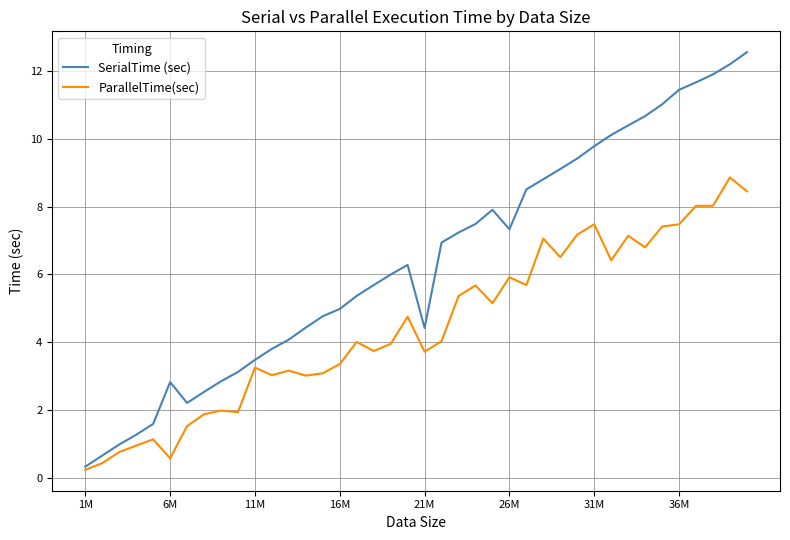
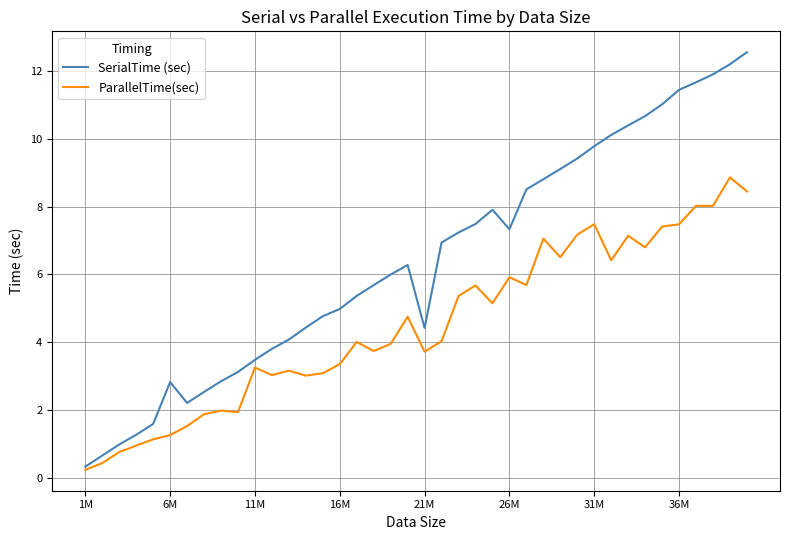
  {
    "SerialTime (sec)": {
      "1M": 0.3,
      "6M": 2.8,
      "11M": 3.5,
      "16M": 5.0,
      "21M": 4.4,
      "26M": 7.3,
      "31M": 9.8,
      "36M": 11.4
    },
    "ParallelTime(sec)": {
      "1M": 0.2,
-     "6M": 0.6,
+     "6M": 1.3,
      "11M": 3.2,
      "16M": 3.3,
      "21M": 3.7,
      "26M": 5.9,
      "31M": 7.5,
      "36M": 7.5
    }
  }
